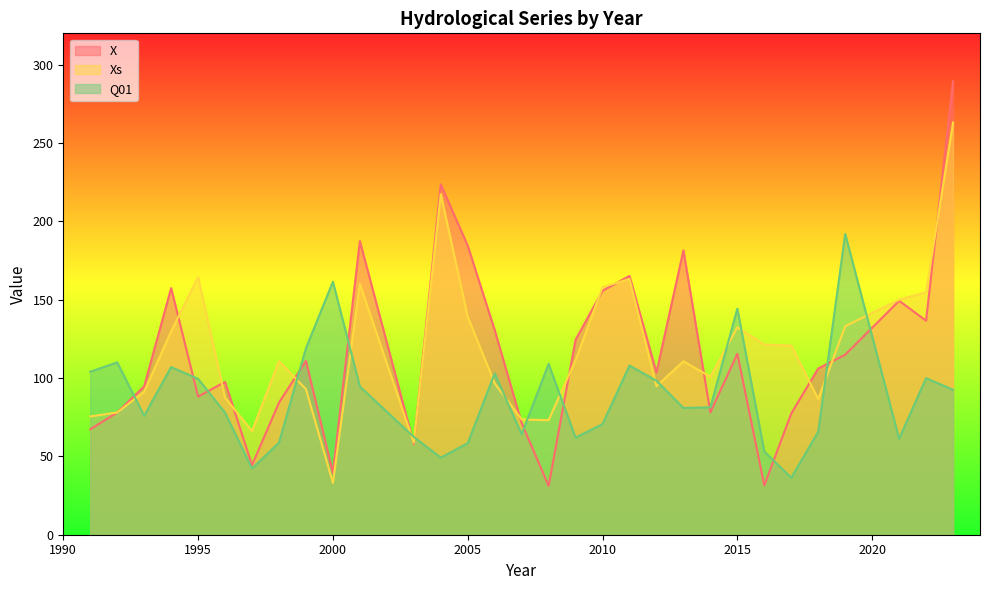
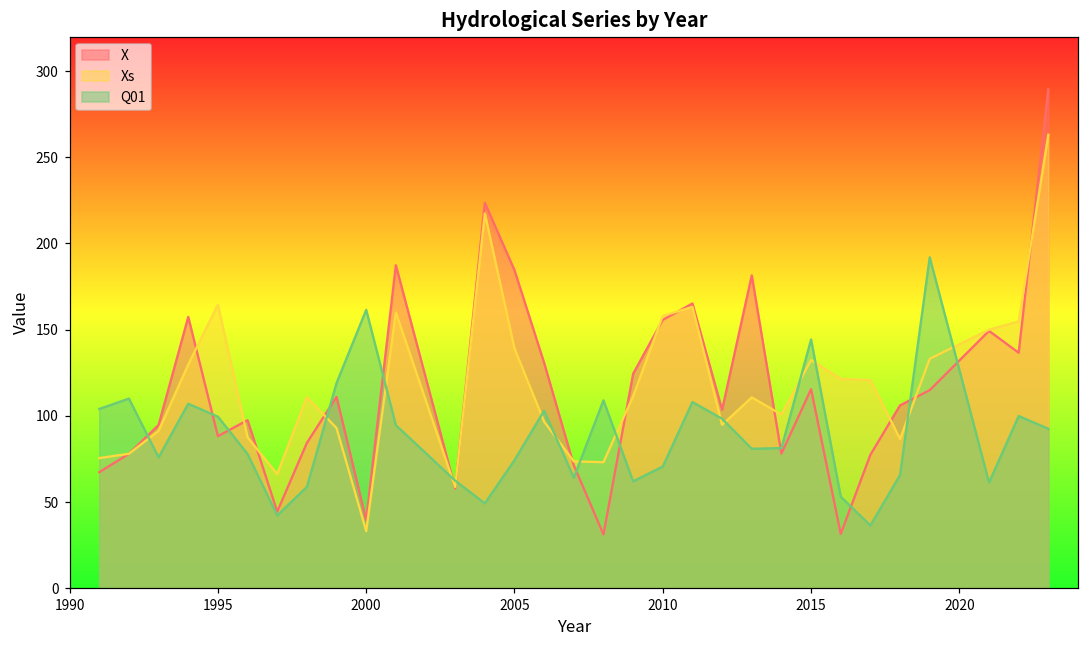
  {
    "X": {
      "1995": 88,
      "2000": 40,
      "2005": 185,
      "2010": 156,
      "2015": 116
    },
    "Xs": {
      "1995": 165,
      "2000": 33,
      "2005": 139,
      "2010": 158,
      "2015": 132
    },
    "Q01": {
      "1995": 100,
      "2000": 162,
-     "2005": 58,
+     "2005": 74,
      "2010": 71,
      "2015": 144
    }
  }
